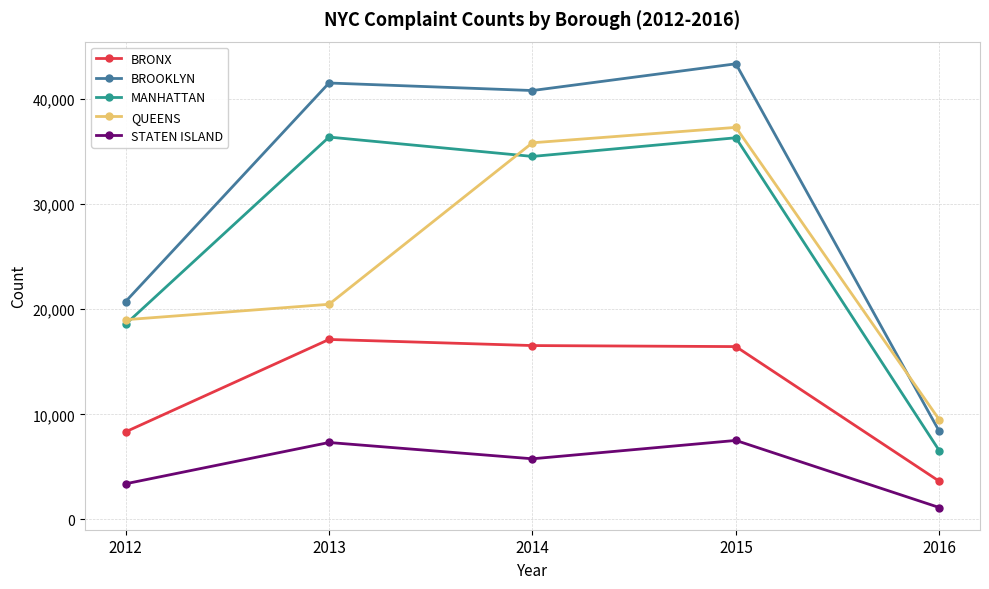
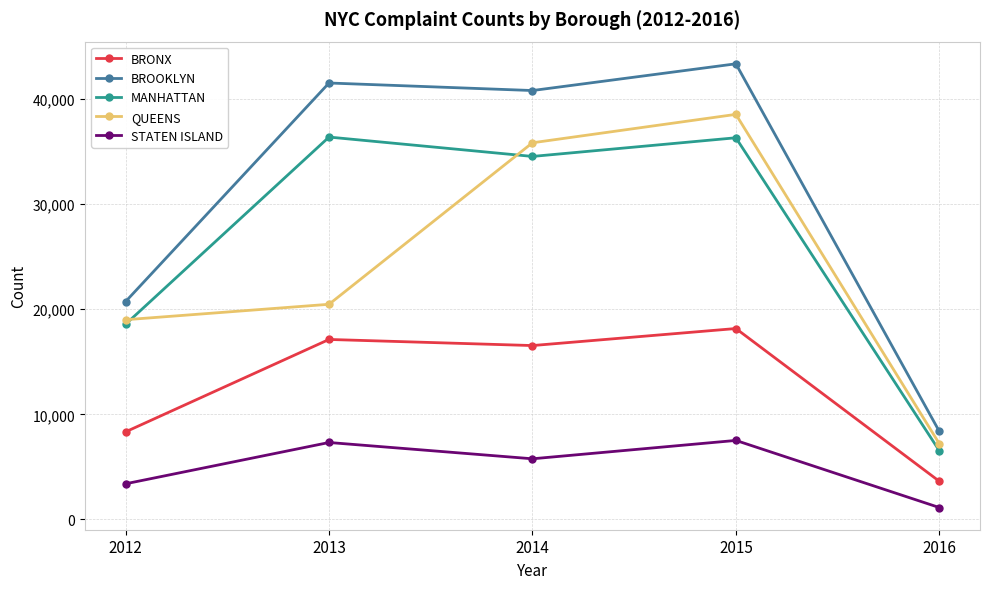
  {
    "BRONX": {
      "2012": "8,300",
      "2013": "17,100",
      "2014": "16,500",
-     "2015": "16,500",
+     "2015": "18,200",
      "2016": "3,600"
    },
    "QUEENS": {
      "2012": "19,000",
      "2013": "20,500",
      "2014": "35,900",
-     "2015": "37,300",
-     "2016": "9,500"
+     "2015": "38,600",
+     "2016": "7,200"
    },
    "STATEN ISLAND": {
      "2012": "3,400",
      "2013": "7,300",
      "2014": "5,800",
      "2015": "7,500",
      "2016": "1,100"
    }
  }
